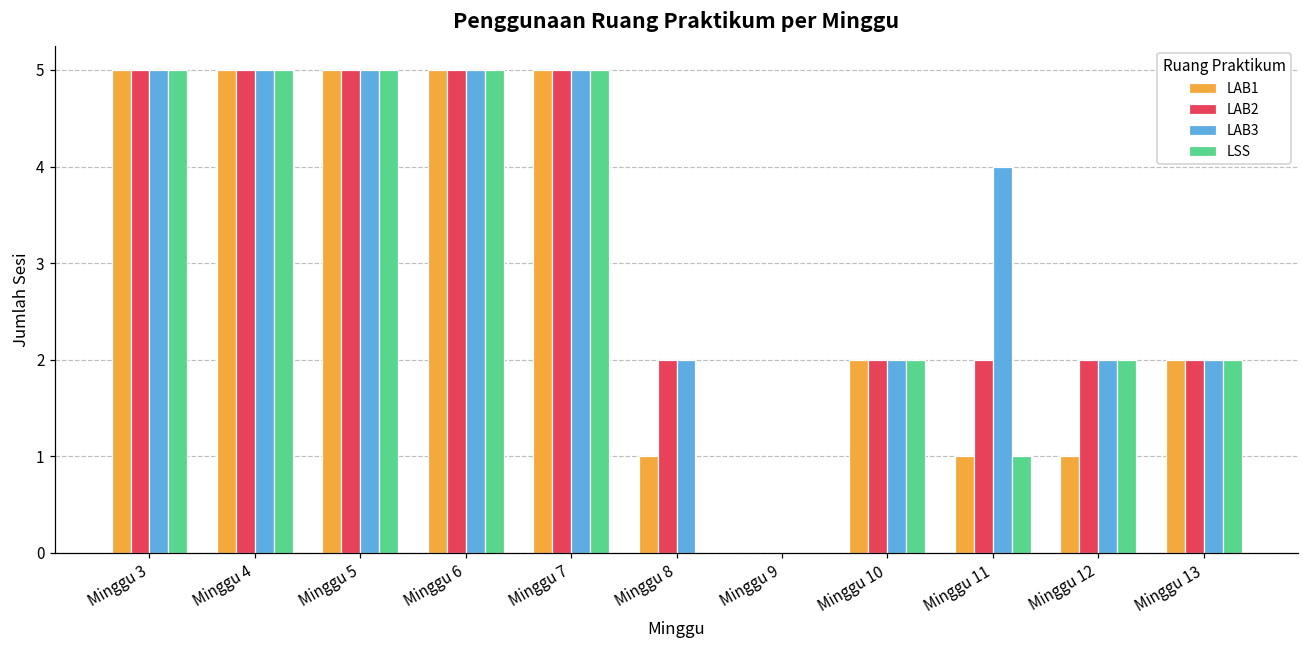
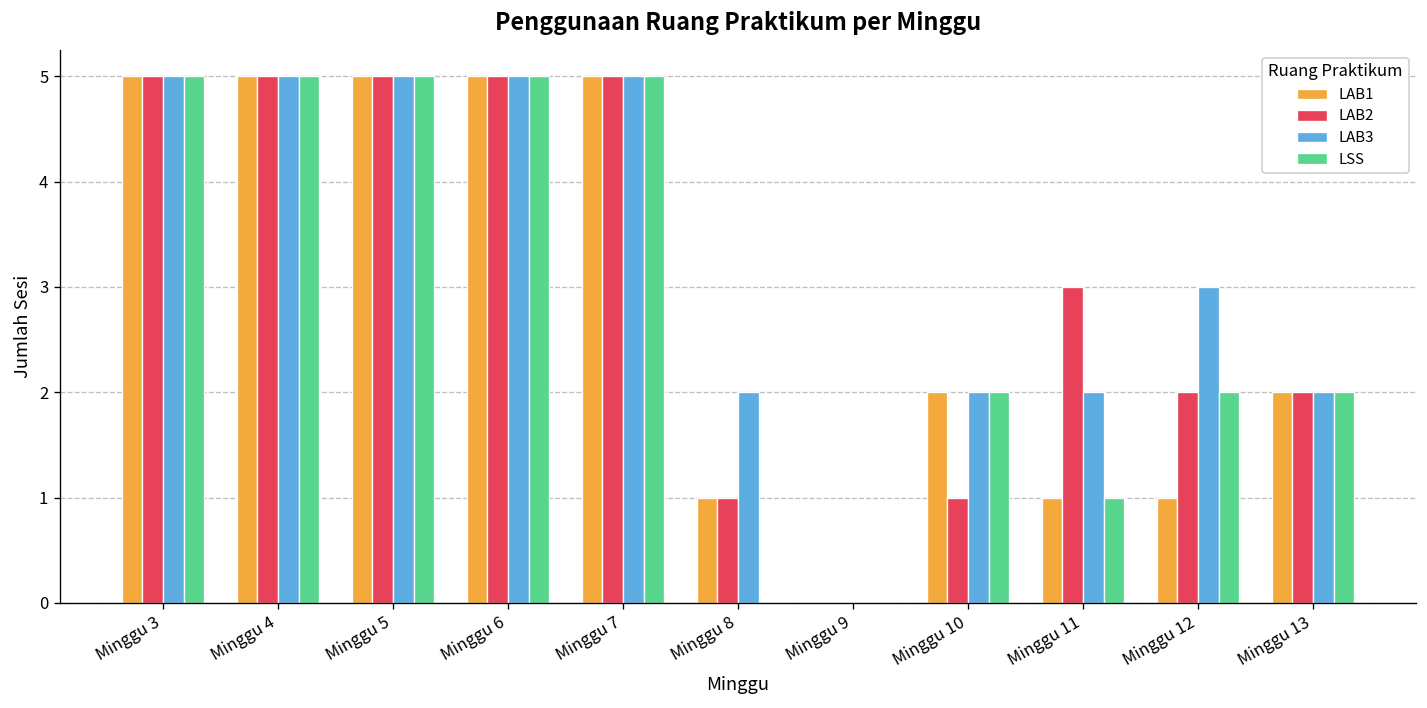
  {
    "LAB1": {
      "Minggu 3": 5,
      "Minggu 4": 5,
      "Minggu 5": 5,
      "Minggu 6": 5,
      "Minggu 7": 5,
      "Minggu 8": 1,
      "Minggu 9": 0,
      "Minggu 10": 2,
      "Minggu 11": 1,
      "Minggu 12": 1,
      "Minggu 13": 2
    },
    "LAB2": {
      "Minggu 3": 5,
      "Minggu 4": 5,
      "Minggu 5": 5,
      "Minggu 6": 5,
      "Minggu 7": 5,
-     "Minggu 8": 2,
+     "Minggu 8": 1,
      "Minggu 9": 0,
-     "Minggu 10": 2,
-     "Minggu 11": 2,
+     "Minggu 10": 1,
+     "Minggu 11": 3,
      "Minggu 12": 2,
      "Minggu 13": 2
    },
    "LAB3": {
      "Minggu 3": 5,
      "Minggu 4": 5,
      "Minggu 5": 5,
      "Minggu 6": 5,
      "Minggu 7": 5,
      "Minggu 8": 2,
      "Minggu 9": 0,
      "Minggu 10": 2,
-     "Minggu 11": 4,
-     "Minggu 12": 2,
+     "Minggu 11": 2,
+     "Minggu 12": 3,
      "Minggu 13": 2
    },
    "LSS": {
      "Minggu 3": 5,
      "Minggu 4": 5,
      "Minggu 5": 5,
      "Minggu 6": 5,
      "Minggu 7": 5,
      "Minggu 8": 0,
      "Minggu 9": 0,
      "Minggu 10": 2,
      "Minggu 11": 1,
      "Minggu 12": 2,
      "Minggu 13": 2
    }
  }
